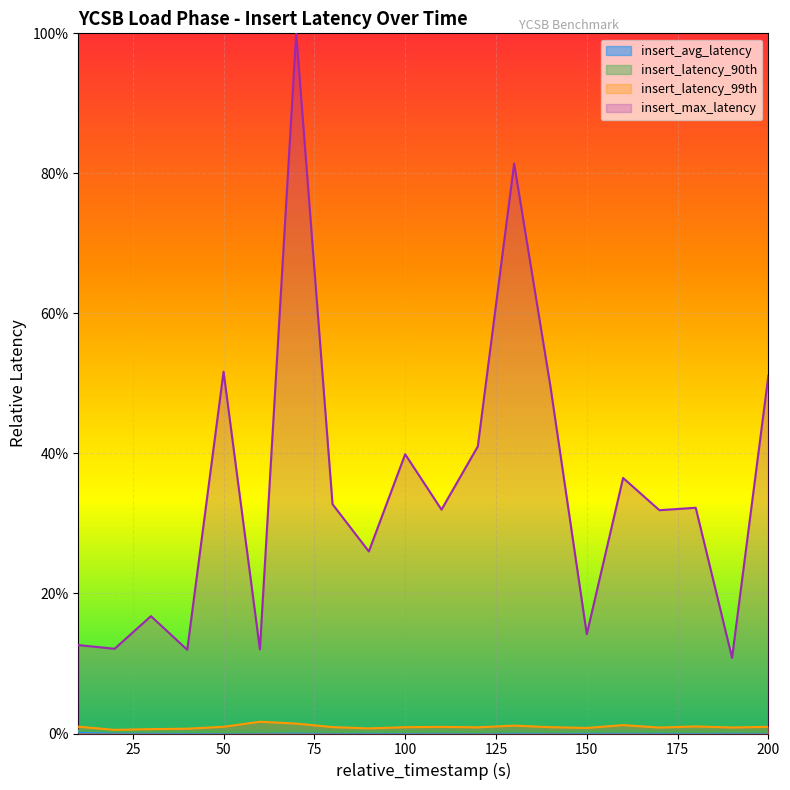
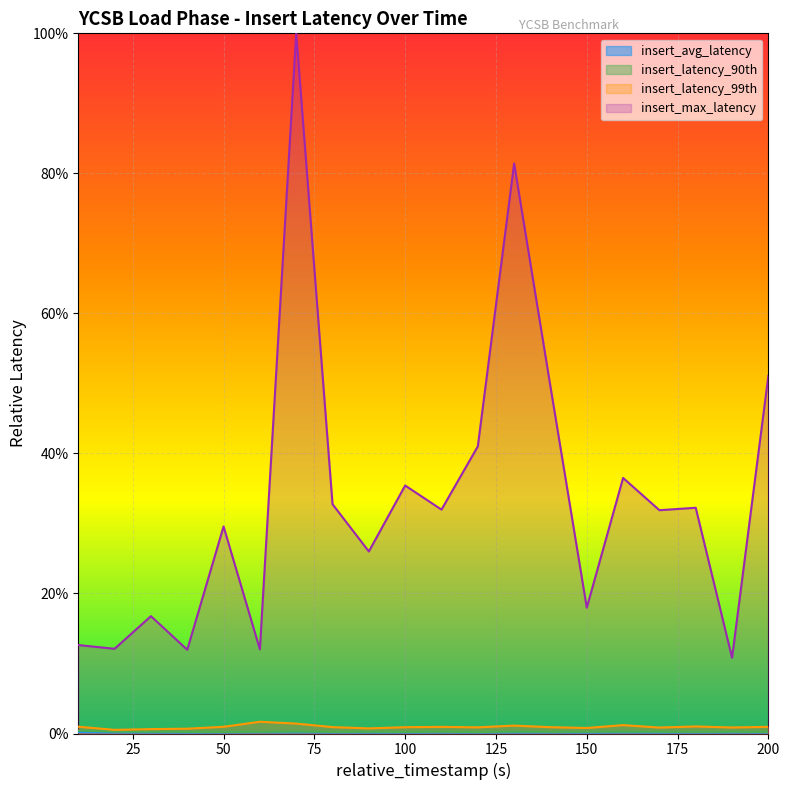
  {
    "insert_latency_99th": {
      "50": "1%",
      "100": "1%",
      "150": "1%",
      "200": "1%"
    },
    "insert_max_latency": {
-     "50": "52%",
-     "100": "40%",
-     "150": "14%",
+     "50": "30%",
+     "100": "35%",
+     "150": "18%",
      "200": "51%"
    }
  }
